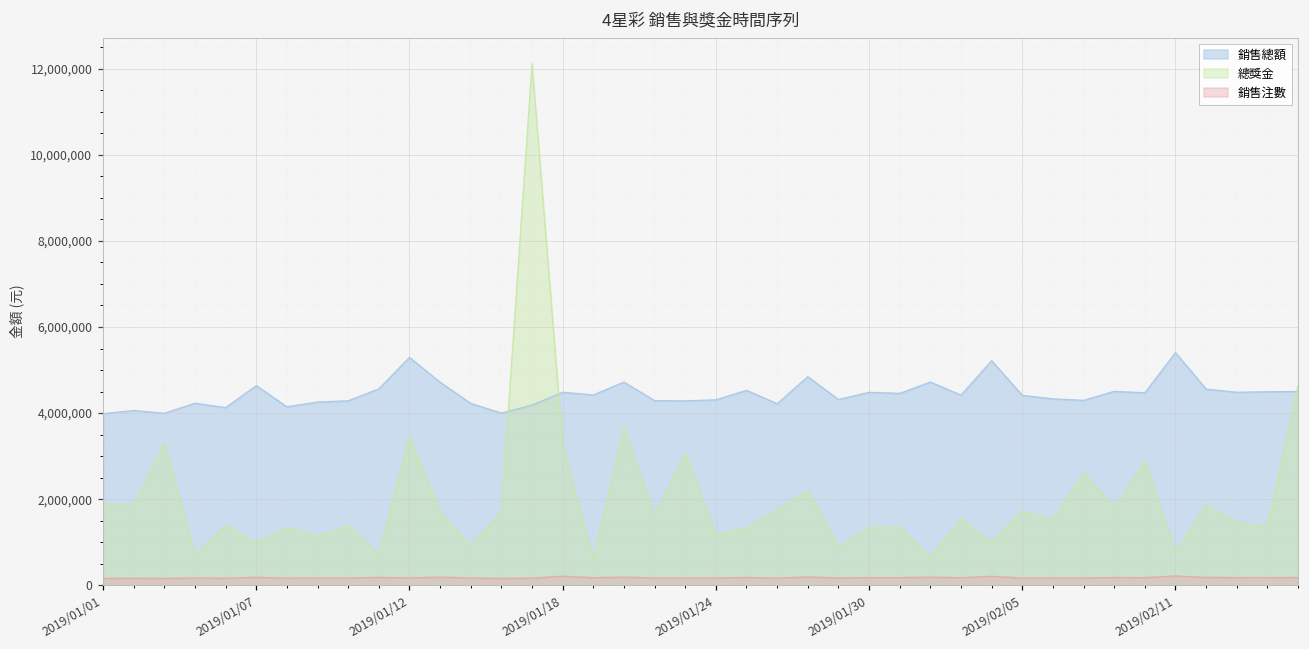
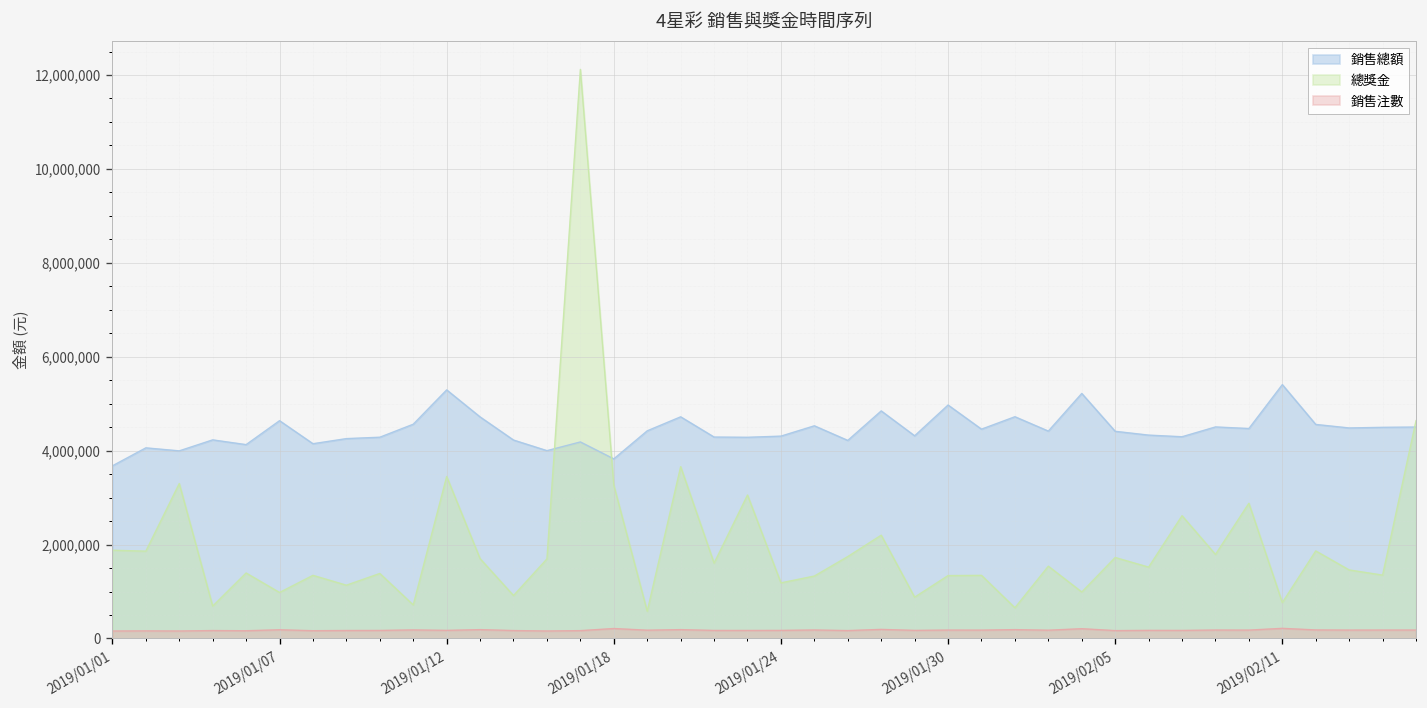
  {
    "銷售總額": {
-     "2019/01/01": "4,000,000",
+     "2019/01/01": "3,700,000",
      "2019/01/07": "4,600,000",
      "2019/01/12": "5,300,000",
-     "2019/01/18": "4,500,000",
+     "2019/01/18": "3,800,000",
      "2019/01/24": "4,300,000",
-     "2019/01/30": "4,500,000",
+     "2019/01/30": "5,000,000",
      "2019/02/05": "4,400,000",
      "2019/02/11": "5,400,000"
    }
  }
